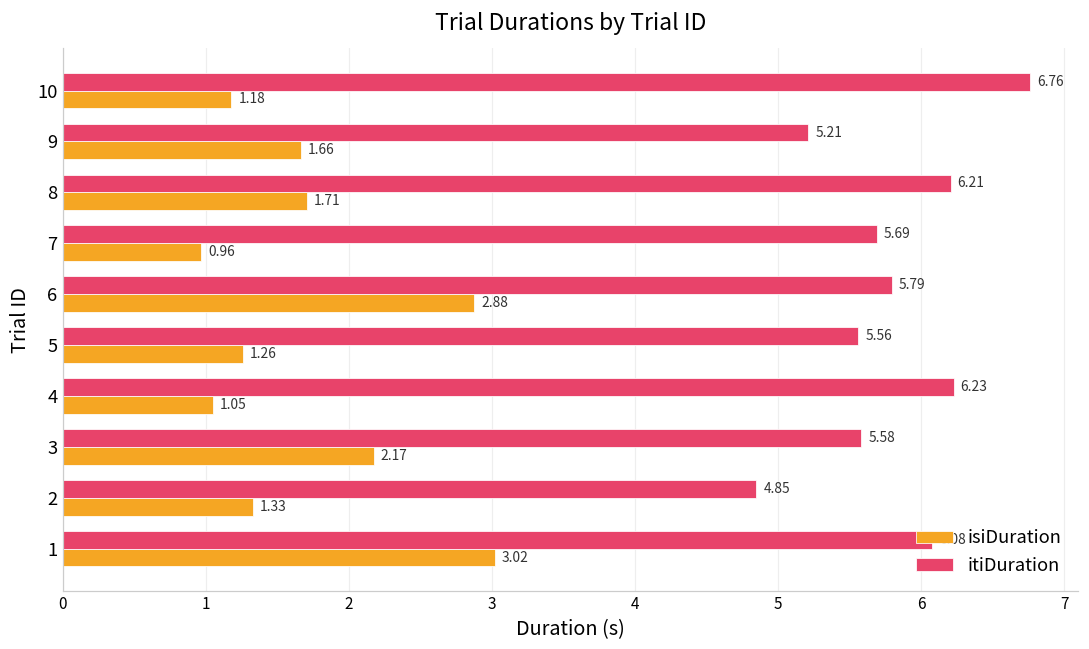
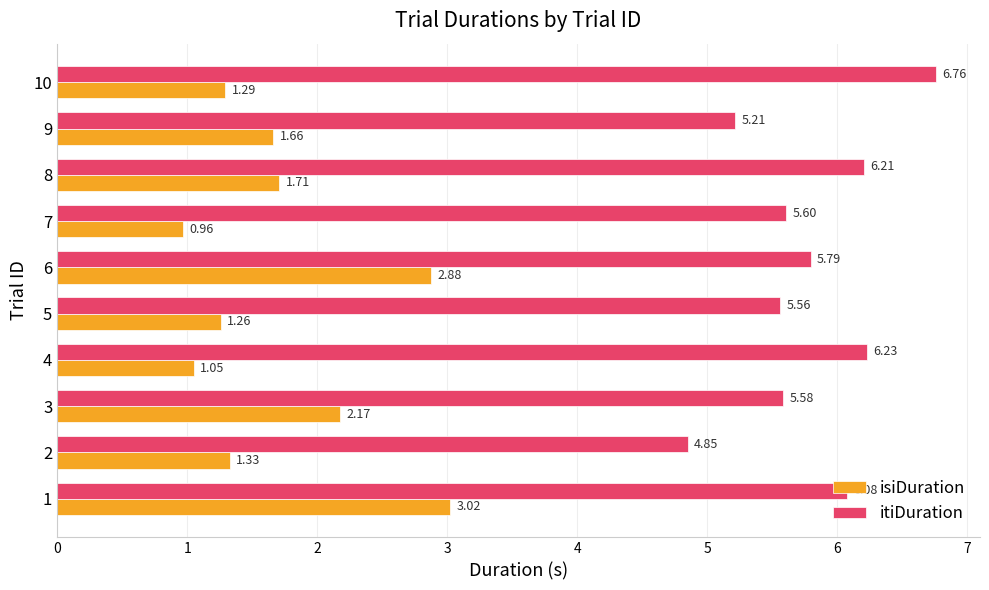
  {
    "isiDuration": {
-     "10": 1.18,
+     "10": 1.29,
      "9": 1.66,
      "8": 1.71,
      "7": 0.96,
      "6": 2.88,
      "5": 1.26,
      "4": 1.05,
      "3": 2.17,
      "2": 1.33,
      "1": 3.02
    },
    "itiDuration": {
      "10": 6.76,
      "9": 5.21,
      "8": 6.21,
-     "7": 5.69,
+     "7": 5.60,
      "6": 5.79,
      "5": 5.56,
      "4": 6.23,
      "3": 5.58,
      "2": 4.85,
      "1": 6.08
    }
  }
